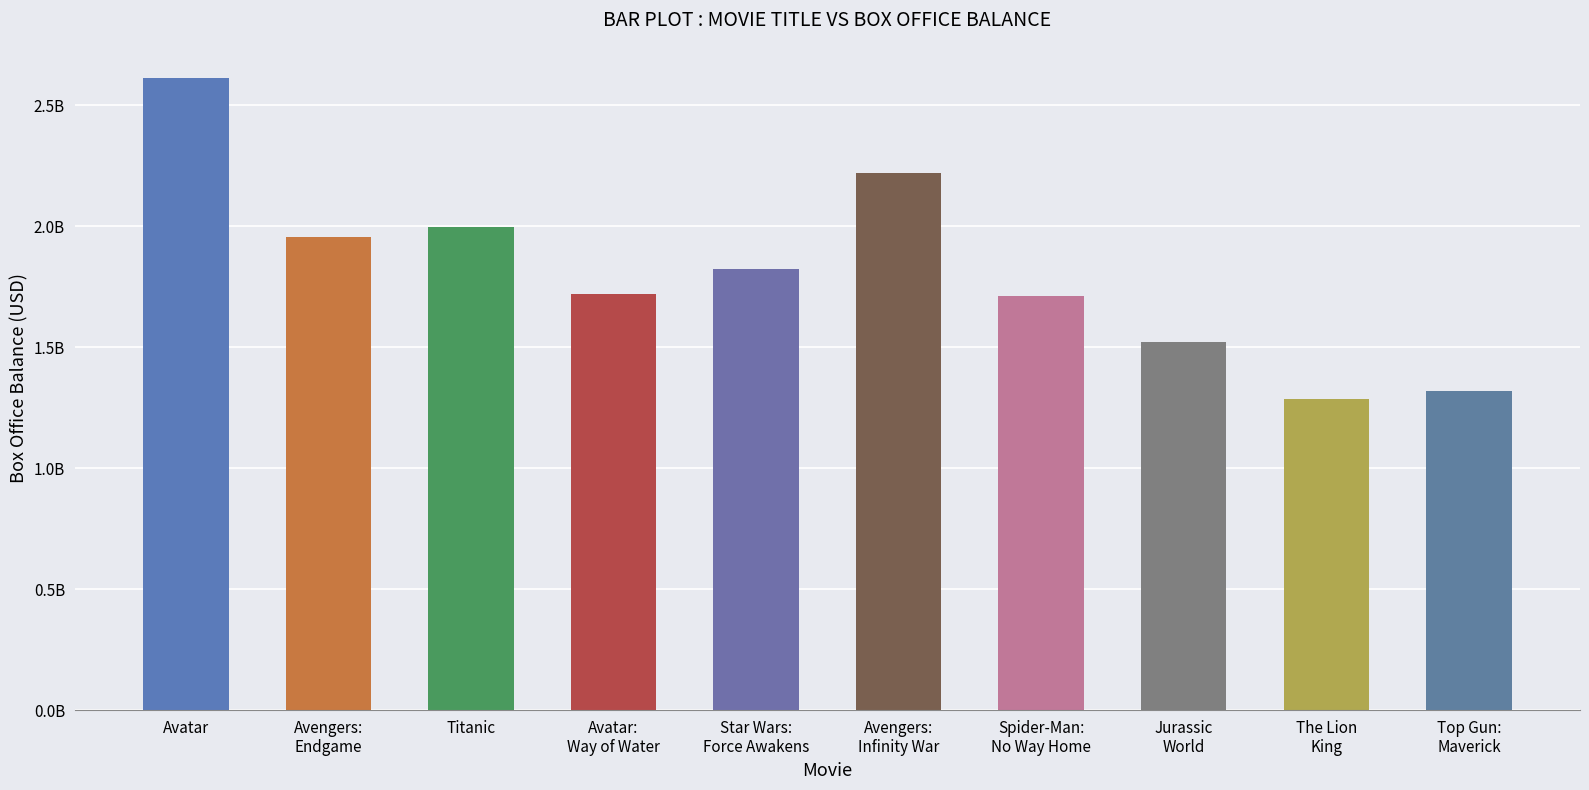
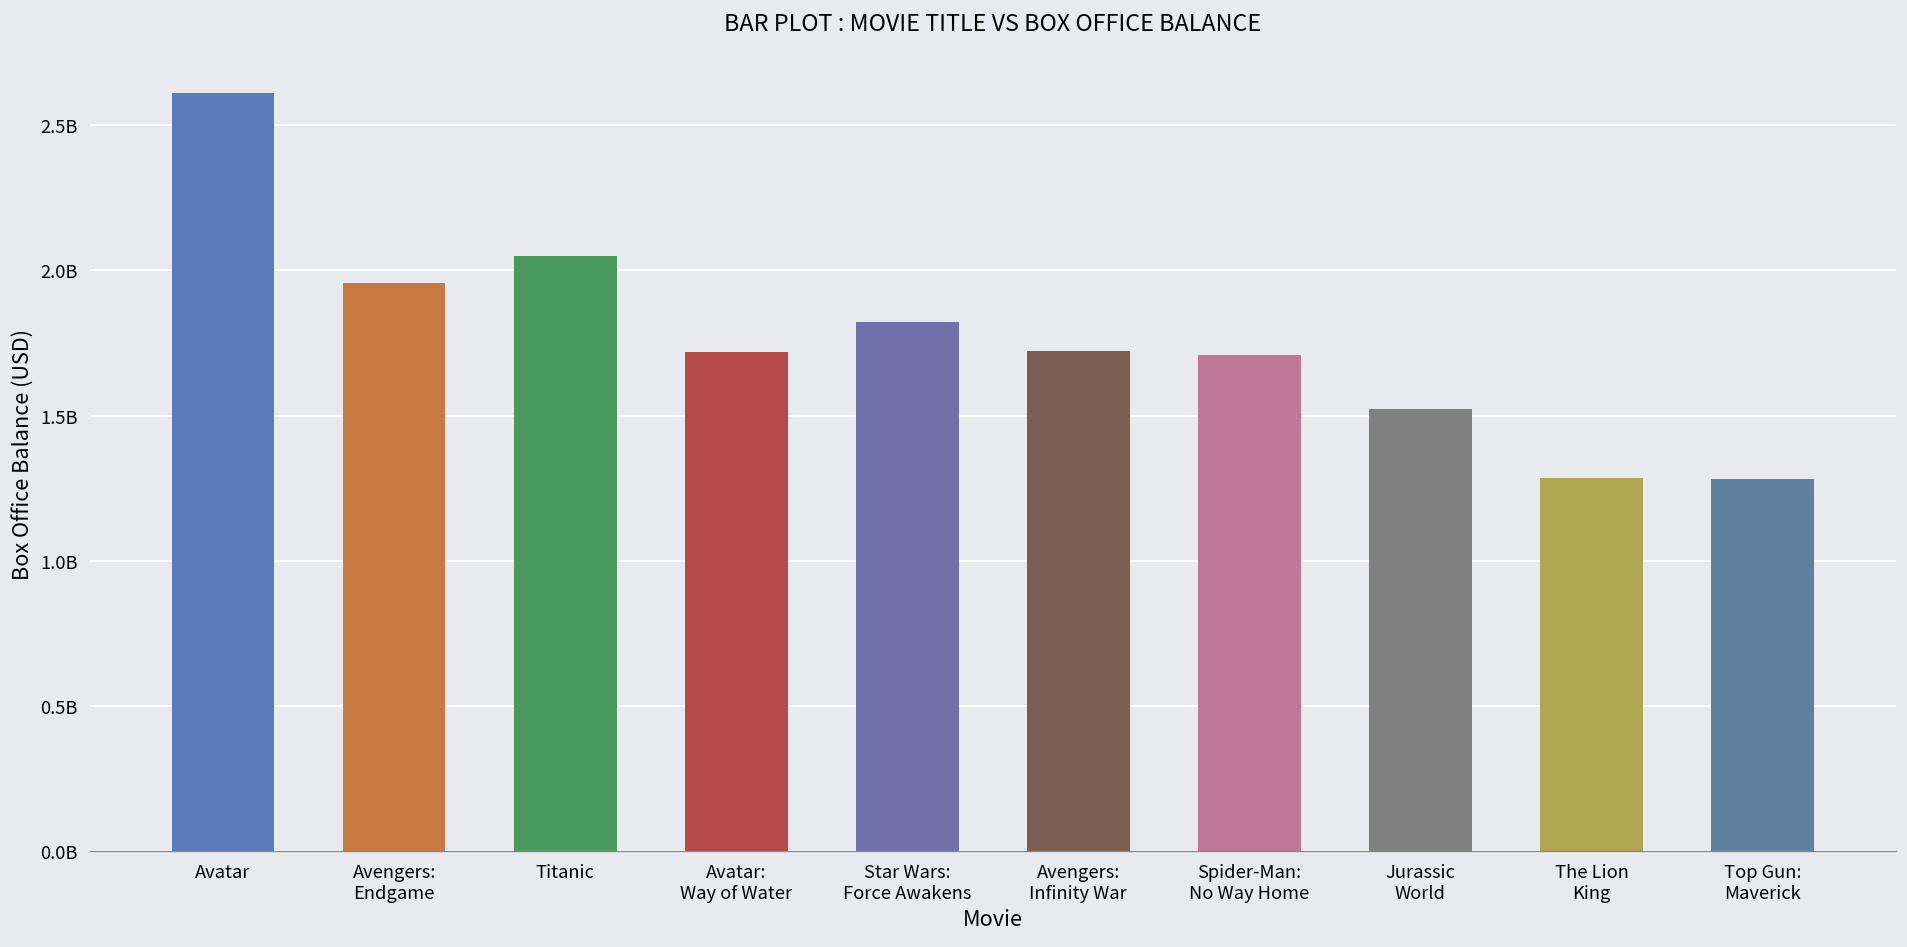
  {
    "Avatar": 2610000000,
    "Avengers: Endgame": 1960000000,
-   "Titanic": 1990000000,
+   "Titanic": 2050000000,
    "Avatar: Way of Water": 1720000000,
    "Star Wars: Force Awakens": 1820000000,
-   "Avengers: Infinity War": 2220000000,
+   "Avengers: Infinity War": 1720000000,
    "Spider-Man: No Way Home": 1710000000,
    "Jurassic World": 1520000000,
    "The Lion King": 1290000000,
-   "Top Gun: Maverick": 1320000000
+   "Top Gun: Maverick": 1280000000
  }
